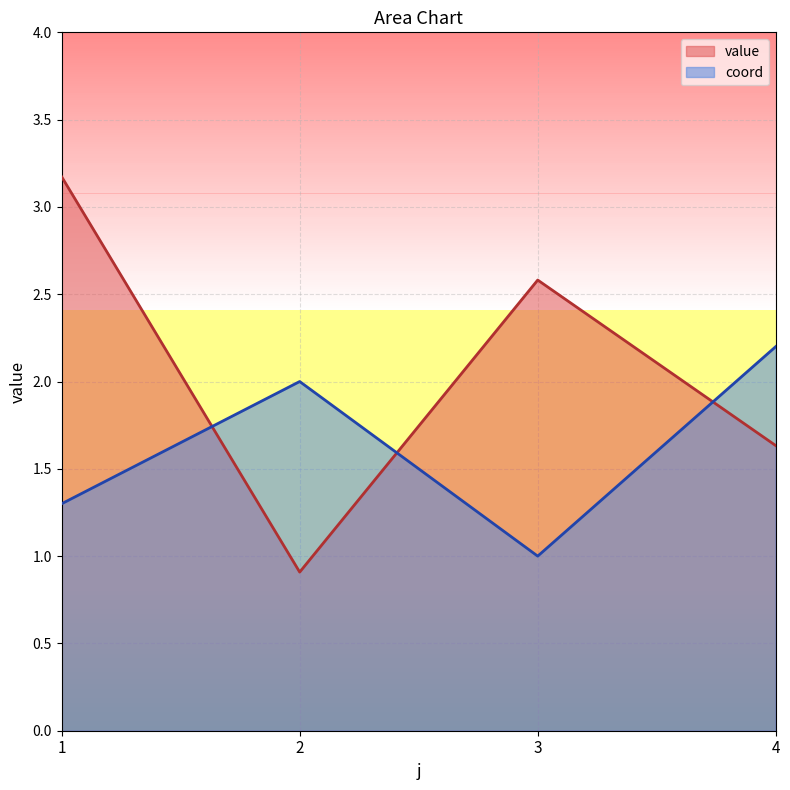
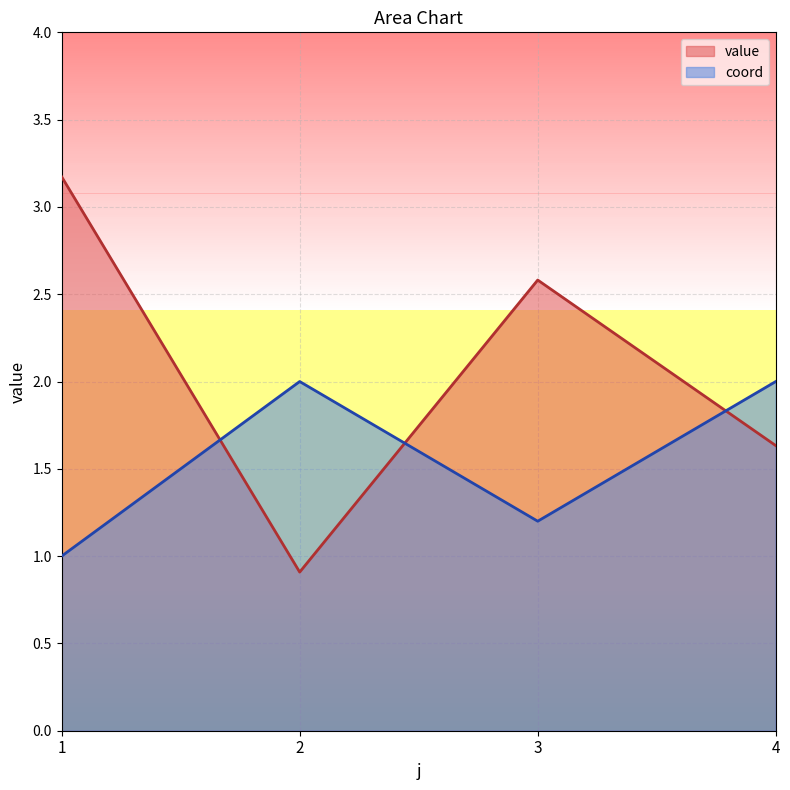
  {
    "value": {
      "1": 3.17,
      "2": 0.9,
      "3": 2.58,
      "4": 1.63
    },
    "coord": {
-     "1": 1.3,
+     "1": 1.0,
      "2": 2.0,
-     "3": 1.0,
-     "4": 2.2
+     "3": 1.2,
+     "4": 2.0
    }
  }
